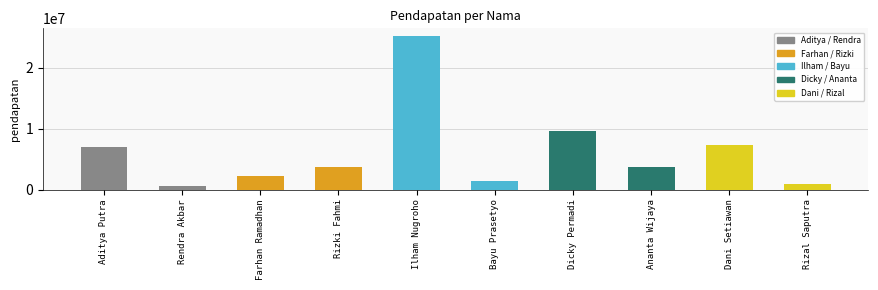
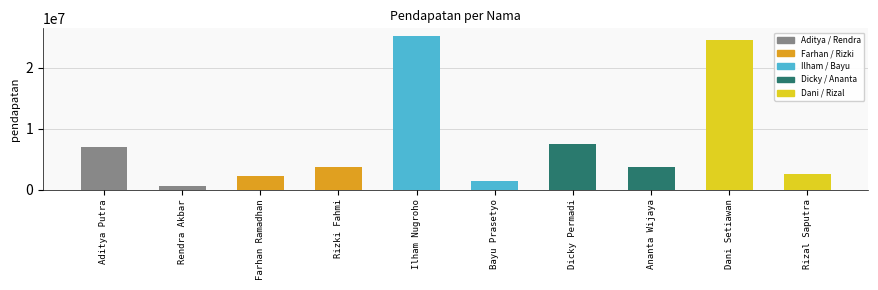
  {
    "Aditya Putra": 7000000,
    "Rendra Akbar": 1000000,
    "Farhan Ramadhan": 2000000,
    "Rizki Fahmi": 4000000,
    "Ilham Nugroho": 25000000,
    "Bayu Prasetyo": 1000000,
-   "Dicky Permadi": 10000000,
+   "Dicky Permadi": 7000000,
    "Ananta Wijaya": 4000000,
-   "Dani Setiawan": 7000000,
-   "Rizal Saputra": 1000000
+   "Dani Setiawan": 24000000,
+   "Rizal Saputra": 3000000
  }
